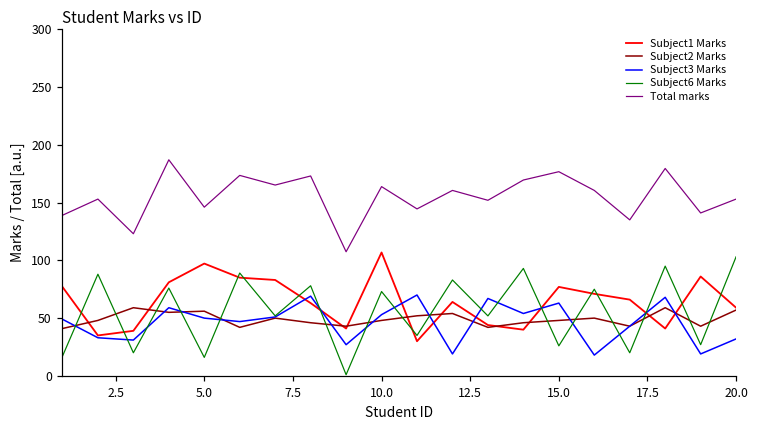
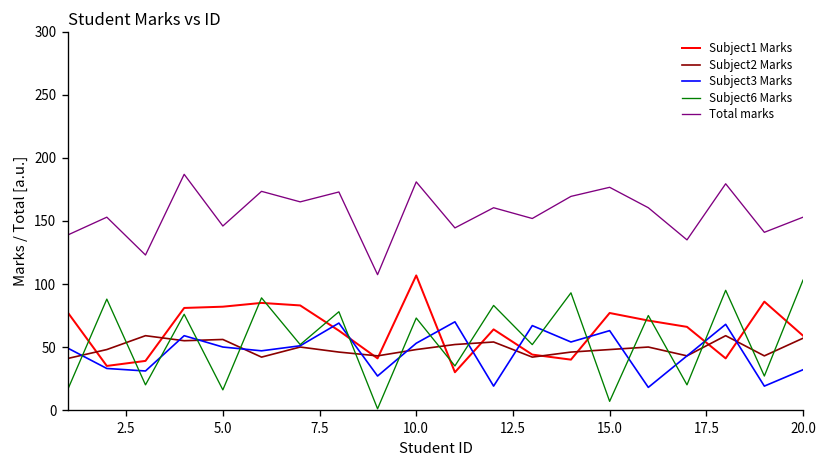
  {
    "Subject1 Marks": {
-     "5.0": 97,
+     "5.0": 82,
      "10.0": 107,
      "15.0": 77
    },
    "Subject2 Marks": {
      "5.0": 56,
      "10.0": 48,
      "15.0": 48
    },
    "Subject3 Marks": {
      "5.0": 50,
      "10.0": 53,
      "15.0": 63,
      "20.0": 32
    },
    "Subject6 Marks": {
      "5.0": 16,
      "10.0": 73,
-     "15.0": 26,
+     "15.0": 7,
      "20.0": 103
    },
    "Total marks": {
      "5.0": 146,
-     "10.0": 164,
+     "10.0": 181,
      "15.0": 177,
      "20.0": 153
    }
  }
